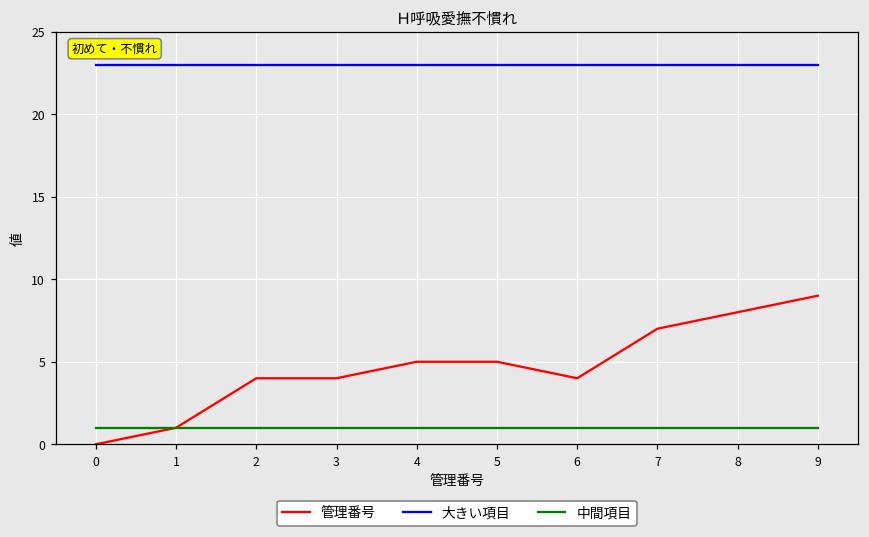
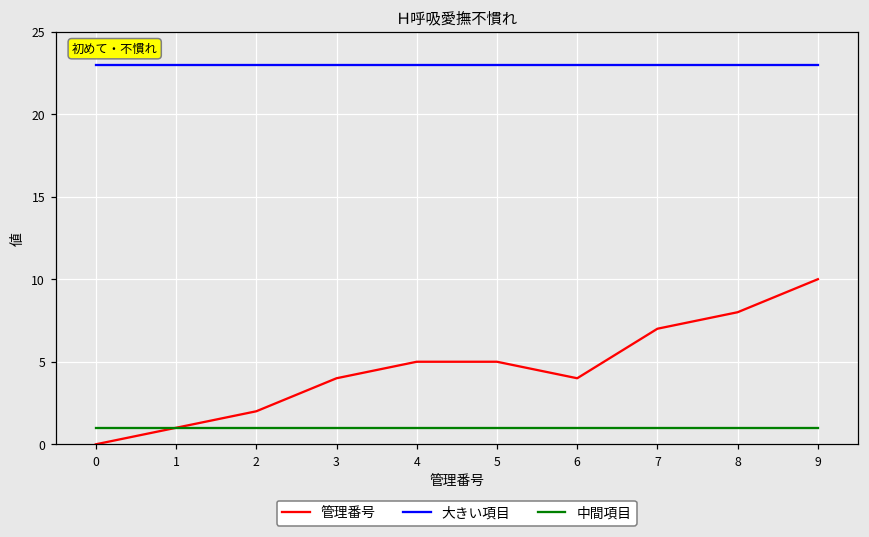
  {
    "管理番号": {
      "0": 0,
-     "2": 4,
+     "2": 2,
      "3": 4,
      "4": 5,
      "5": 5,
      "6": 4,
      "7": 7,
      "8": 8,
-     "9": 9
+     "9": 10
    },
    "大きい項目": {
      "0": 23,
      "1": 23,
      "2": 23,
      "3": 23,
      "4": 23,
      "5": 23,
      "6": 23,
      "7": 23,
      "8": 23,
      "9": 23
    },
    "中間項目": {
      "0": 1,
      "2": 1,
      "3": 1,
      "4": 1,
      "5": 1,
      "6": 1,
      "7": 1,
      "8": 1,
      "9": 1
    }
  }
